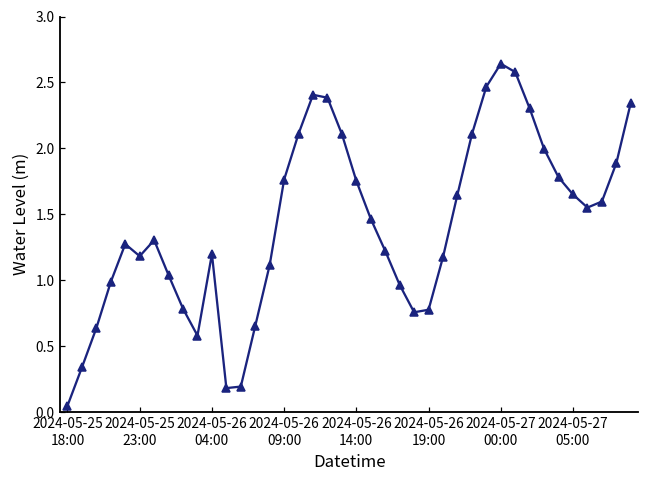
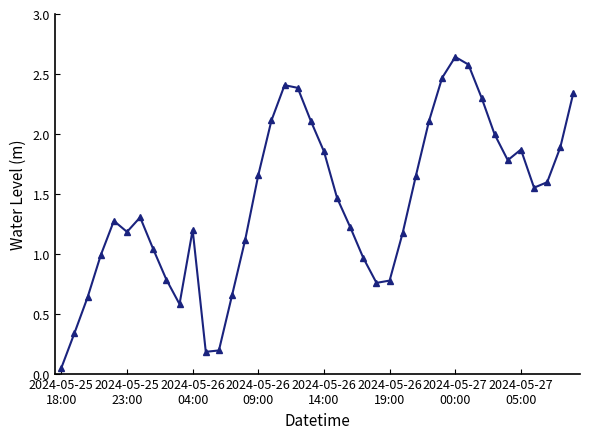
  {
    "2024-05-25 18:00": 0.05,
    "2024-05-25 23:00": 1.18,
    "2024-05-26 04:00": 1.20,
-   "2024-05-26 09:00": 1.76,
-   "2024-05-26 14:00": 1.75,
+   "2024-05-26 09:00": 1.66,
+   "2024-05-26 14:00": 1.85,
    "2024-05-26 19:00": 0.78,
    "2024-05-27 00:00": 2.64,
-   "2024-05-27 05:00": 1.65
+   "2024-05-27 05:00": 1.87
  }
